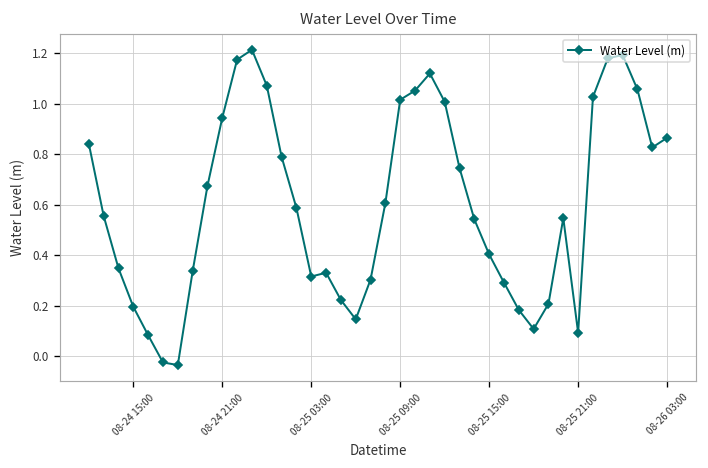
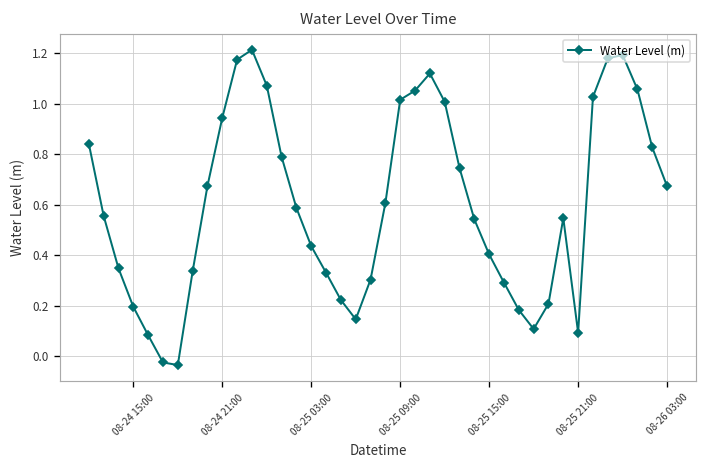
  {
    "08-24 15:00": 0.20,
    "08-24 21:00": 0.94,
-   "08-25 03:00": 0.32,
+   "08-25 03:00": 0.44,
    "08-25 09:00": 1.02,
    "08-25 15:00": 0.40,
    "08-25 21:00": 0.09,
-   "08-26 03:00": 0.86
+   "08-26 03:00": 0.67
  }
